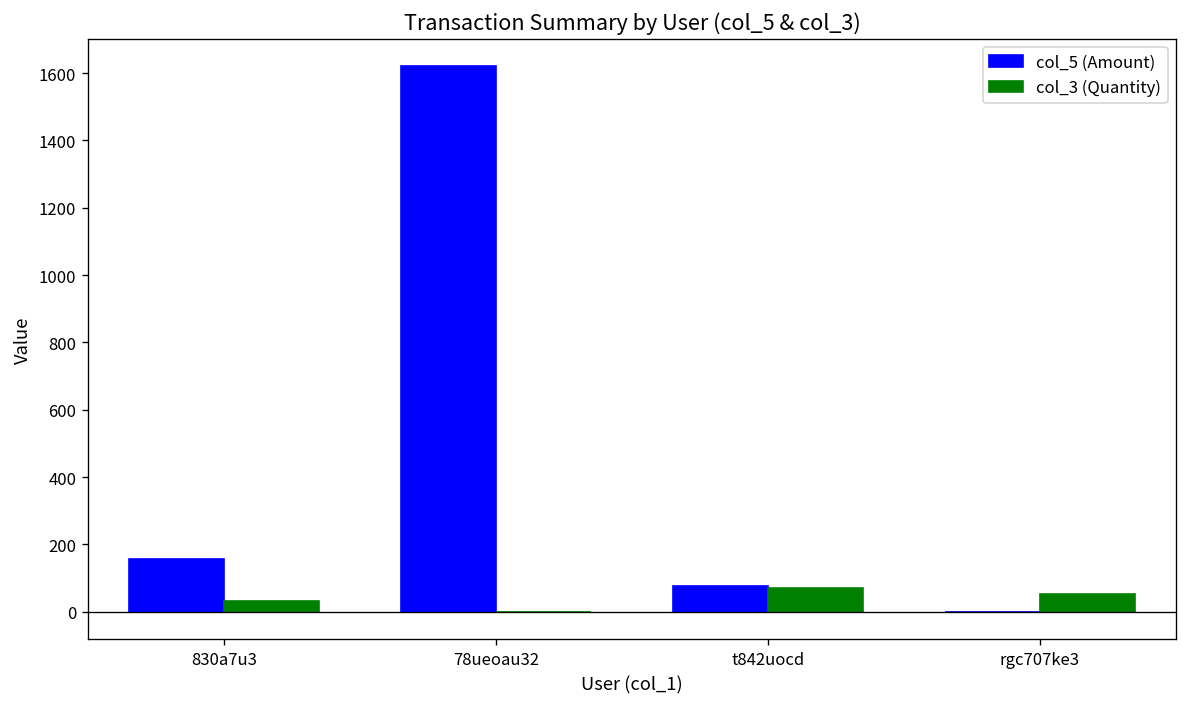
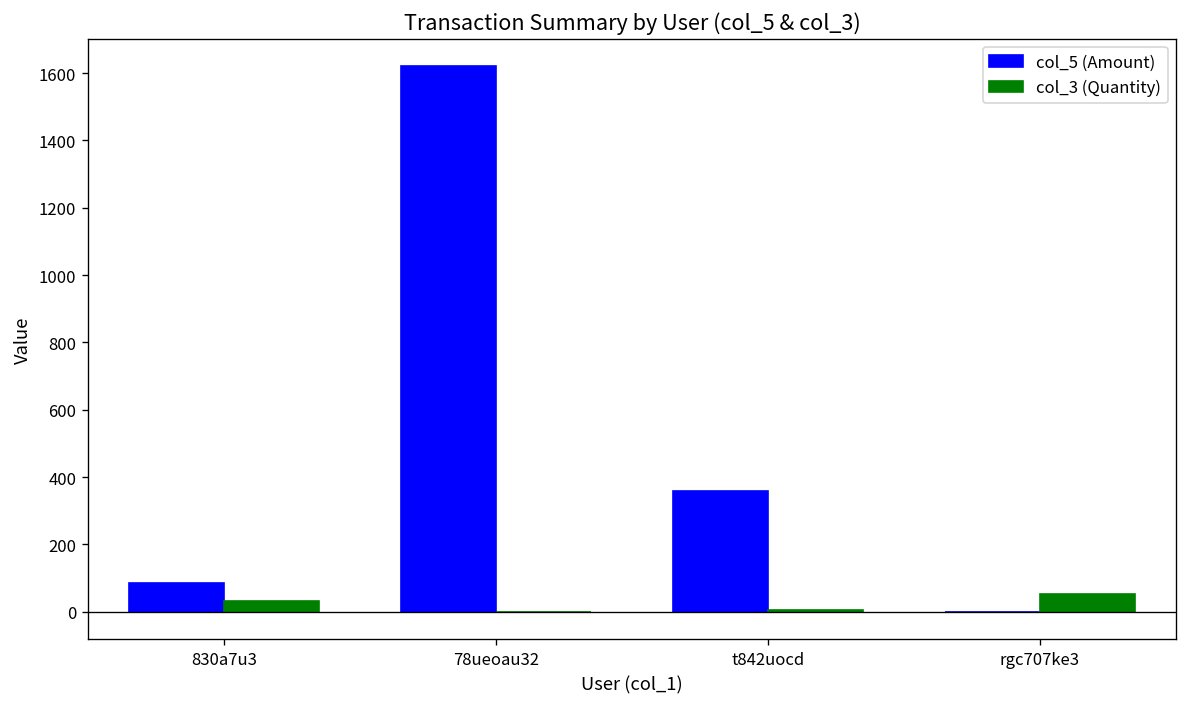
  {
    "col_5 (Amount)": {
-     "830a7u3": 160,
+     "830a7u3": 90,
      "78ueoau32": 1620,
-     "t842uocd": 80
+     "t842uocd": 360
    },
    "col_3 (Quantity)": {
      "830a7u3": 30,
-     "t842uocd": 70,
+     "t842uocd": 10,
      "rgc707ke3": 50
    }
  }
